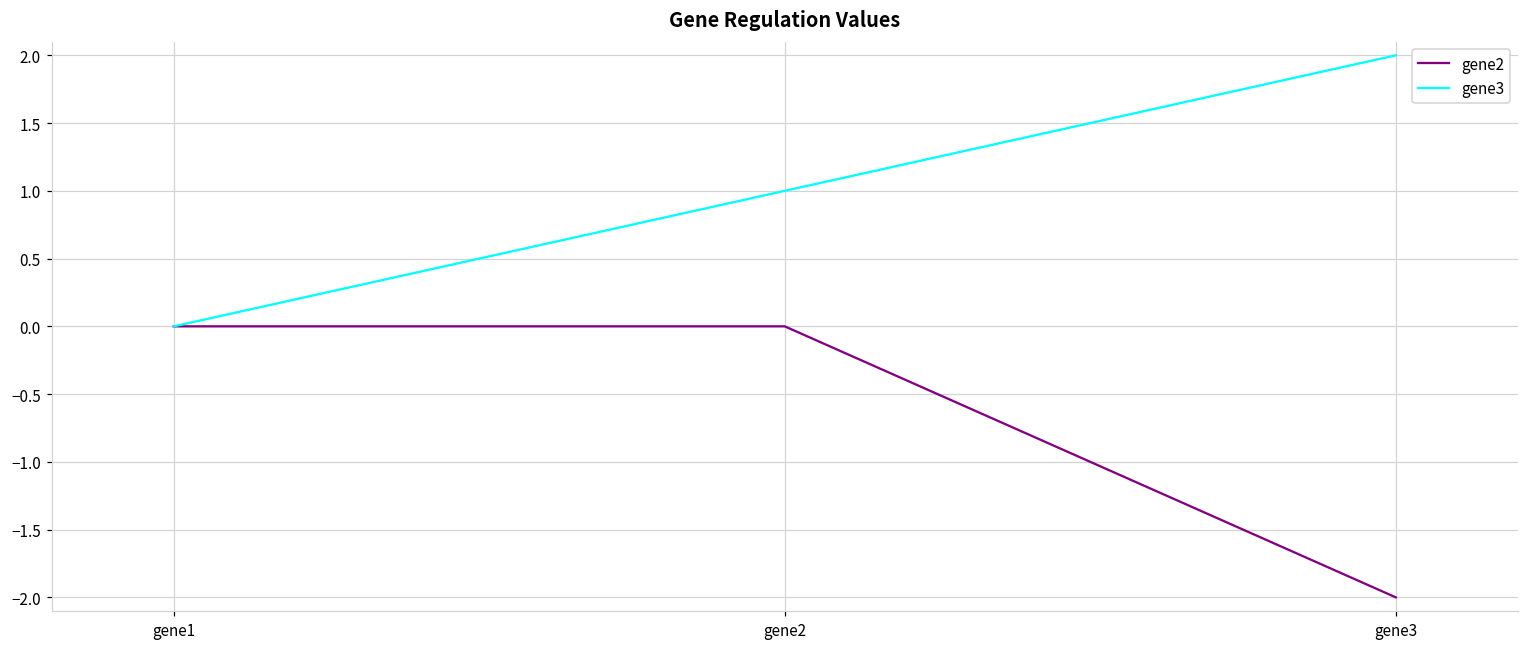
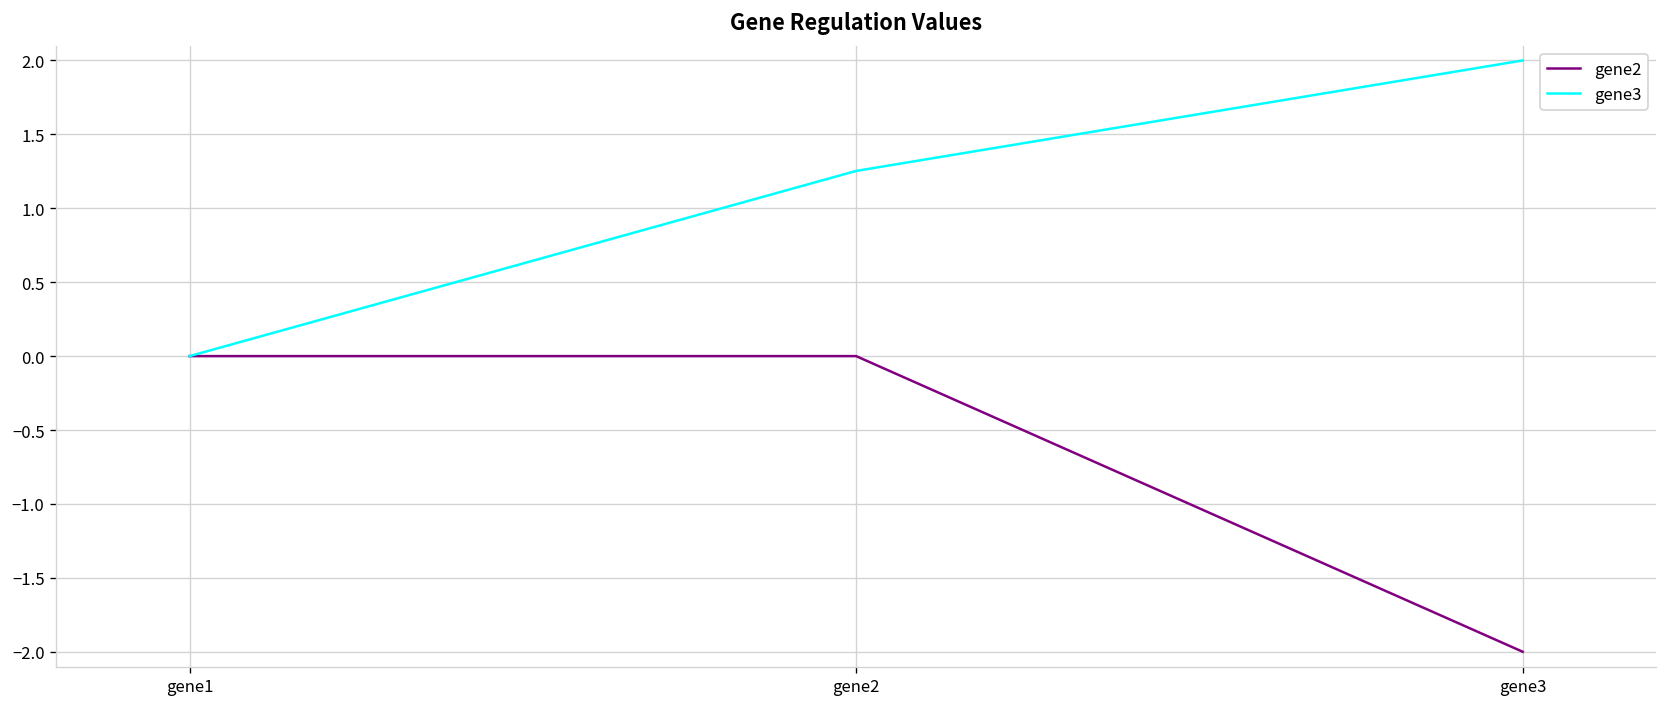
  {
    "gene2": {
      "gene2": 0.00,
      "gene3": -2.00
    },
    "gene3": {
-     "gene2": 1.00,
+     "gene2": 1.25,
      "gene3": 2.00
    }
  }
